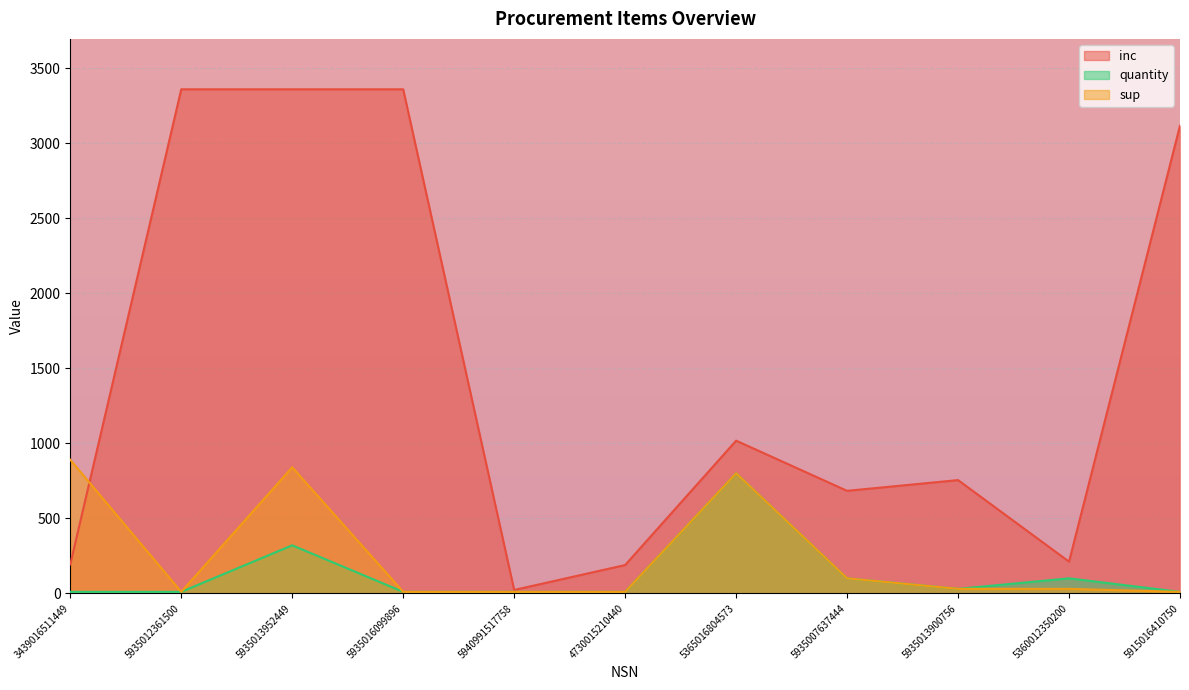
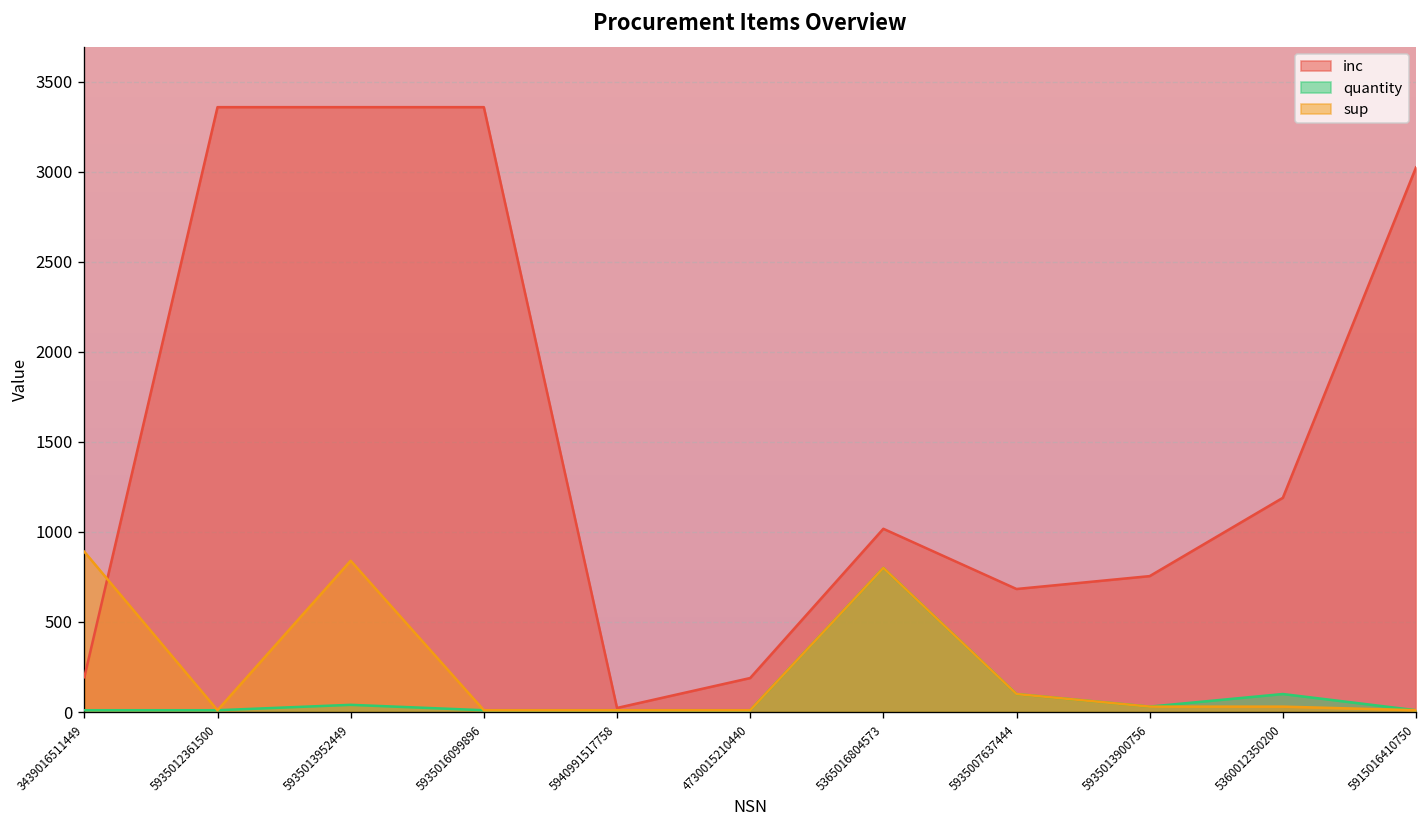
  {
    "inc": {
      "3439016511449": 190,
      "5935012361500": 3360,
      "5935013952449": 3360,
      "5935016099896": 3360,
      "4730015210440": 190,
      "5365016804573": 1020,
      "5935007637444": 680,
      "5935013900756": 750,
-     "5360012350200": 210,
-     "5915016410750": 3120
+     "5360012350200": 1190,
+     "5915016410750": 3020
    },
    "quantity": {
      "3439016511449": 10,
-     "5935013952449": 320,
+     "5935013952449": 40,
      "5360012350200": 100
    },
    "sup": {
      "3439016511449": 890,
      "5935013952449": 840,
      "5360012350200": 30
    }
  }
